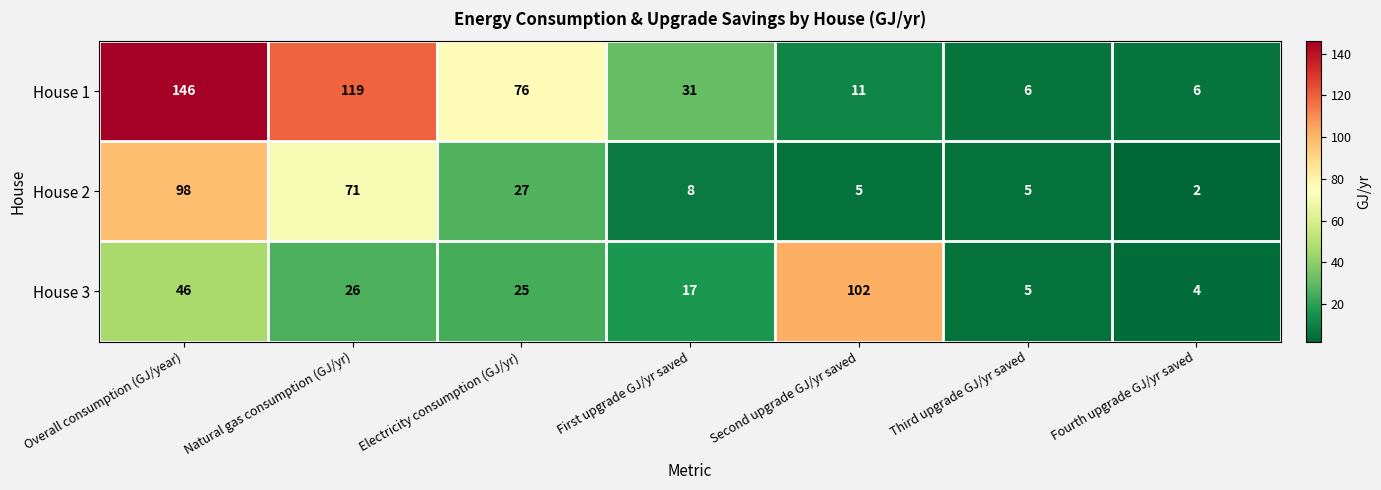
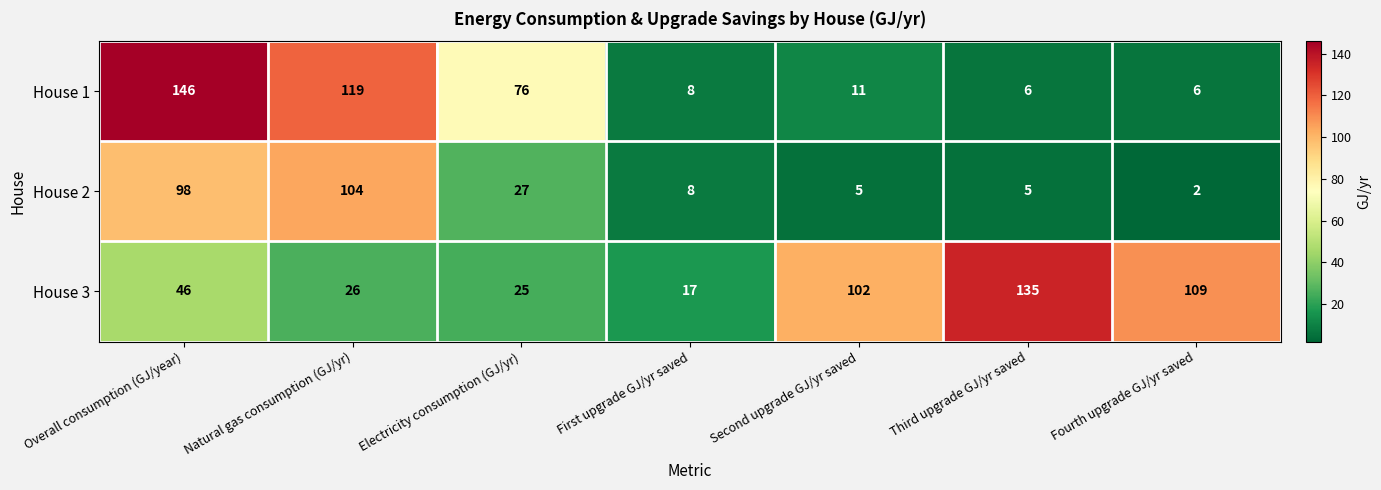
  {
    "House 1": {
      "Overall consumption (GJ/year)": 146,
      "Natural gas consumption (GJ/yr)": 119,
      "Electricity consumption (GJ/yr)": 76,
-     "First upgrade GJ/yr saved": 31,
+     "First upgrade GJ/yr saved": 8,
      "Second upgrade GJ/yr saved": 11,
      "Third upgrade GJ/yr saved": 6,
      "Fourth upgrade GJ/yr saved": 6
    },
    "House 2": {
      "Overall consumption (GJ/year)": 98,
-     "Natural gas consumption (GJ/yr)": 71,
+     "Natural gas consumption (GJ/yr)": 104,
      "Electricity consumption (GJ/yr)": 27,
      "First upgrade GJ/yr saved": 8,
      "Second upgrade GJ/yr saved": 5,
      "Third upgrade GJ/yr saved": 5,
      "Fourth upgrade GJ/yr saved": 2
    },
    "House 3": {
      "Overall consumption (GJ/year)": 46,
      "Natural gas consumption (GJ/yr)": 26,
      "Electricity consumption (GJ/yr)": 25,
      "First upgrade GJ/yr saved": 17,
      "Second upgrade GJ/yr saved": 102,
-     "Third upgrade GJ/yr saved": 5,
-     "Fourth upgrade GJ/yr saved": 4
+     "Third upgrade GJ/yr saved": 135,
+     "Fourth upgrade GJ/yr saved": 109
    }
  }
